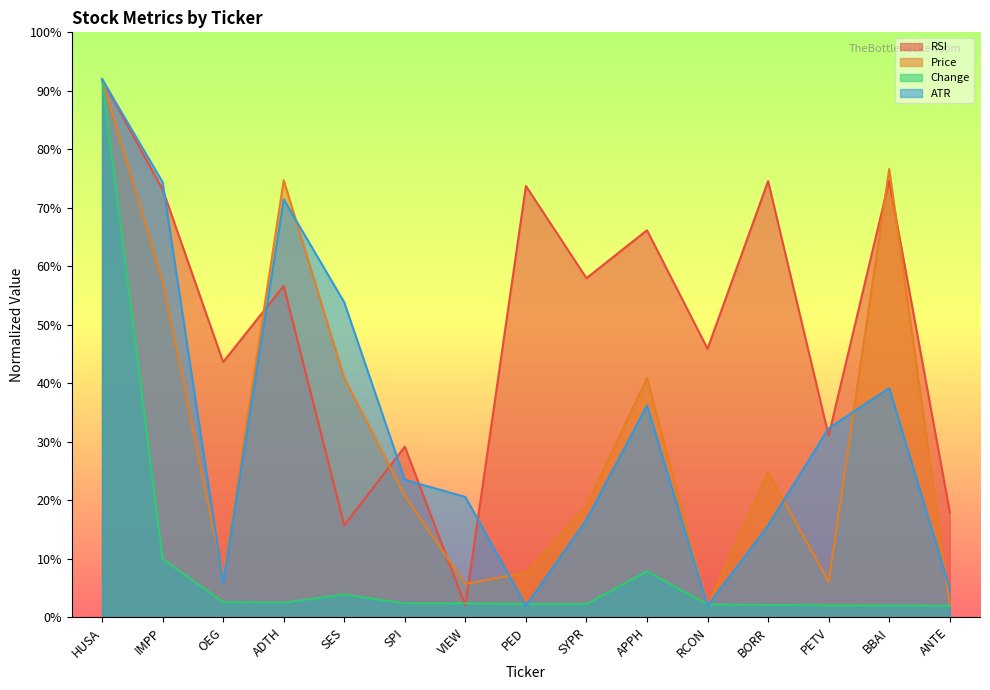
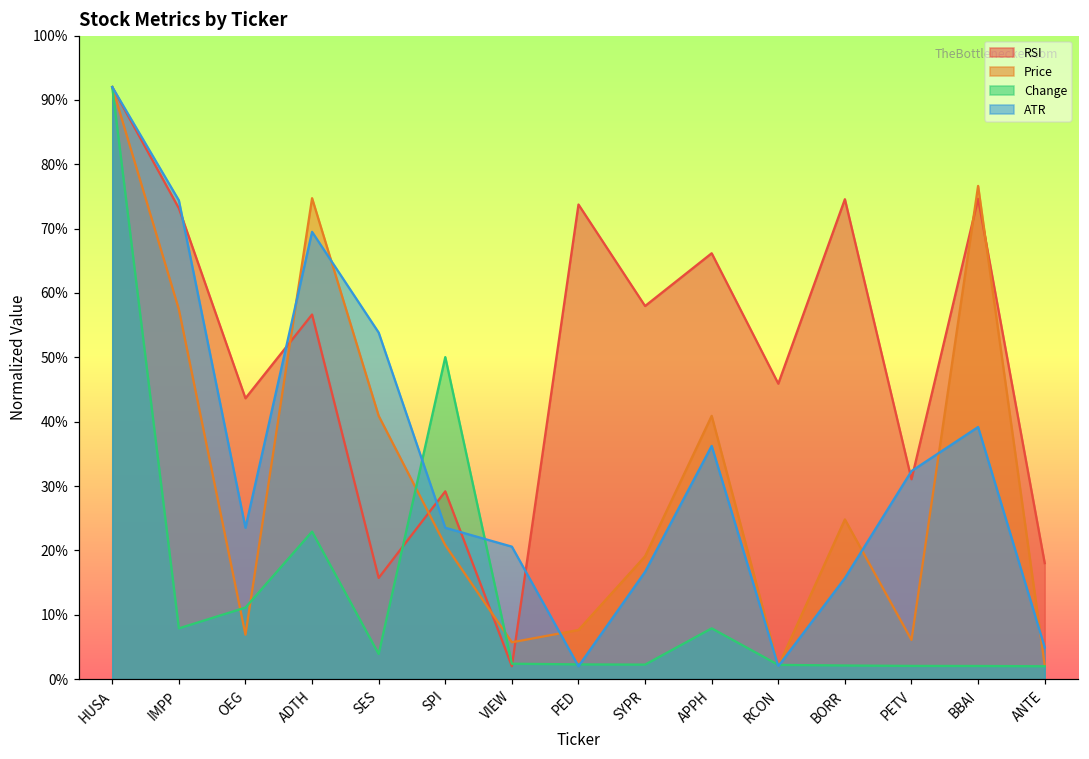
  {
    "Change": {
-     "IMPP": "10%",
-     "OEG": "3%",
-     "ADTH": "3%",
+     "IMPP": "8%",
+     "OEG": "11%",
+     "ADTH": "23%",
      "SES": "4%",
-     "SPI": "2%",
+     "SPI": "50%",
      "SYPR": "2%",
      "APPH": "8%",
      "BORR": "2%",
      "PETV": "2%",
      "BBAI": "2%"
    },
    "ATR": {
      "IMPP": "74%",
-     "OEG": "6%",
-     "ADTH": "71%",
+     "OEG": "24%",
+     "ADTH": "70%",
      "SES": "54%",
      "SPI": "24%",
      "VIEW": "21%",
      "SYPR": "17%",
      "APPH": "36%",
      "BORR": "16%",
      "PETV": "32%",
      "BBAI": "39%",
      "ANTE": "5%"
    }
  }
